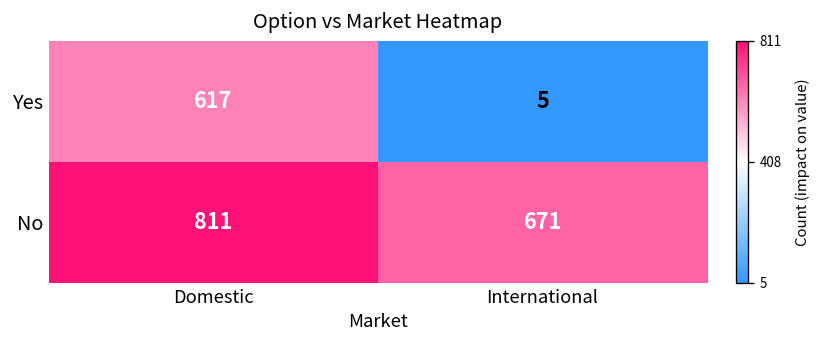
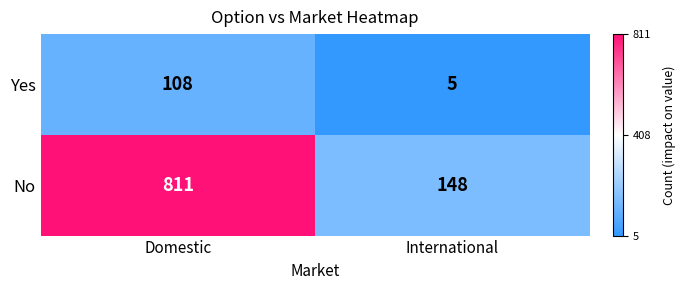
  {
    "Yes": {
-     "Domestic": 617,
+     "Domestic": 108,
      "International": 5
    },
    "No": {
      "Domestic": 811,
-     "International": 671
+     "International": 148
    }
  }
